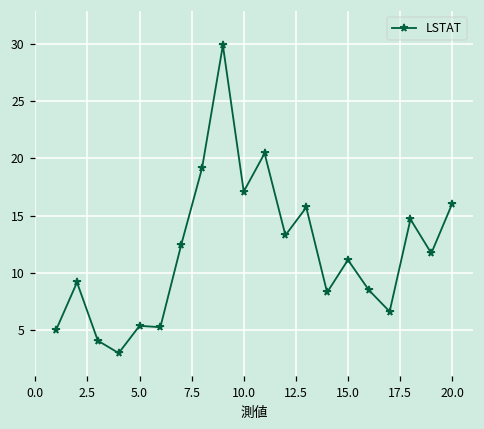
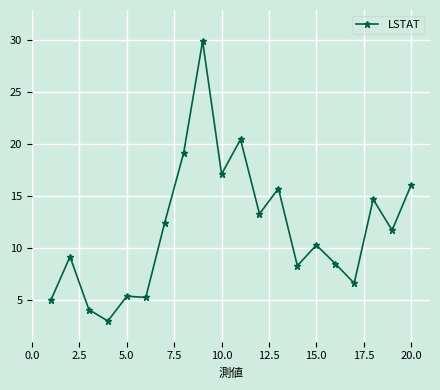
  {
    "5.0": 5.3,
    "10.0": 17.1,
-   "15.0": 11.1,
+   "15.0": 10.3,
    "20.0": 16.0
  }
